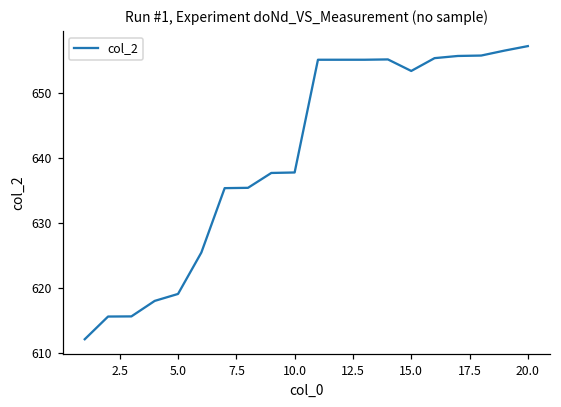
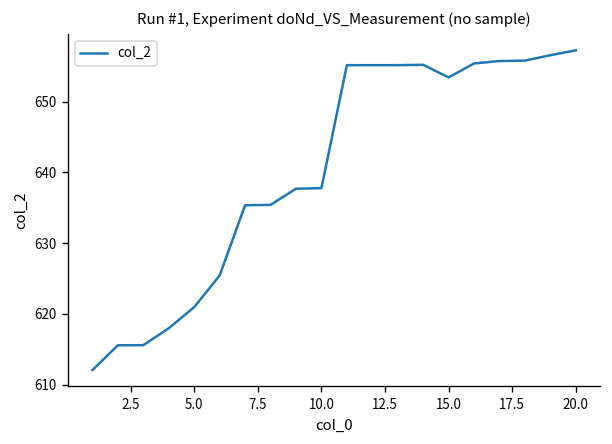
  {
-   "5.0": 619,
+   "5.0": 621,
    "10.0": 638,
    "15.0": 653,
    "20.0": 657
  }
